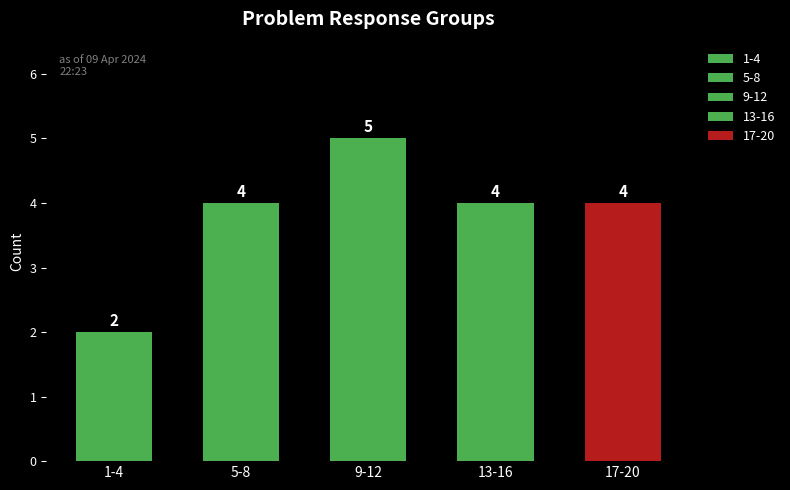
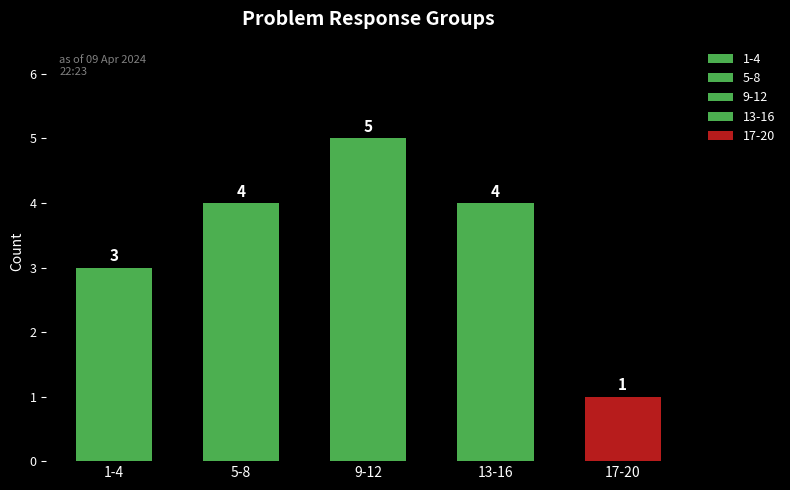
  {
-   "1-4": 2,
+   "1-4": 3,
    "5-8": 4,
    "9-12": 5,
    "13-16": 4,
-   "17-20": 4
+   "17-20": 1
  }
